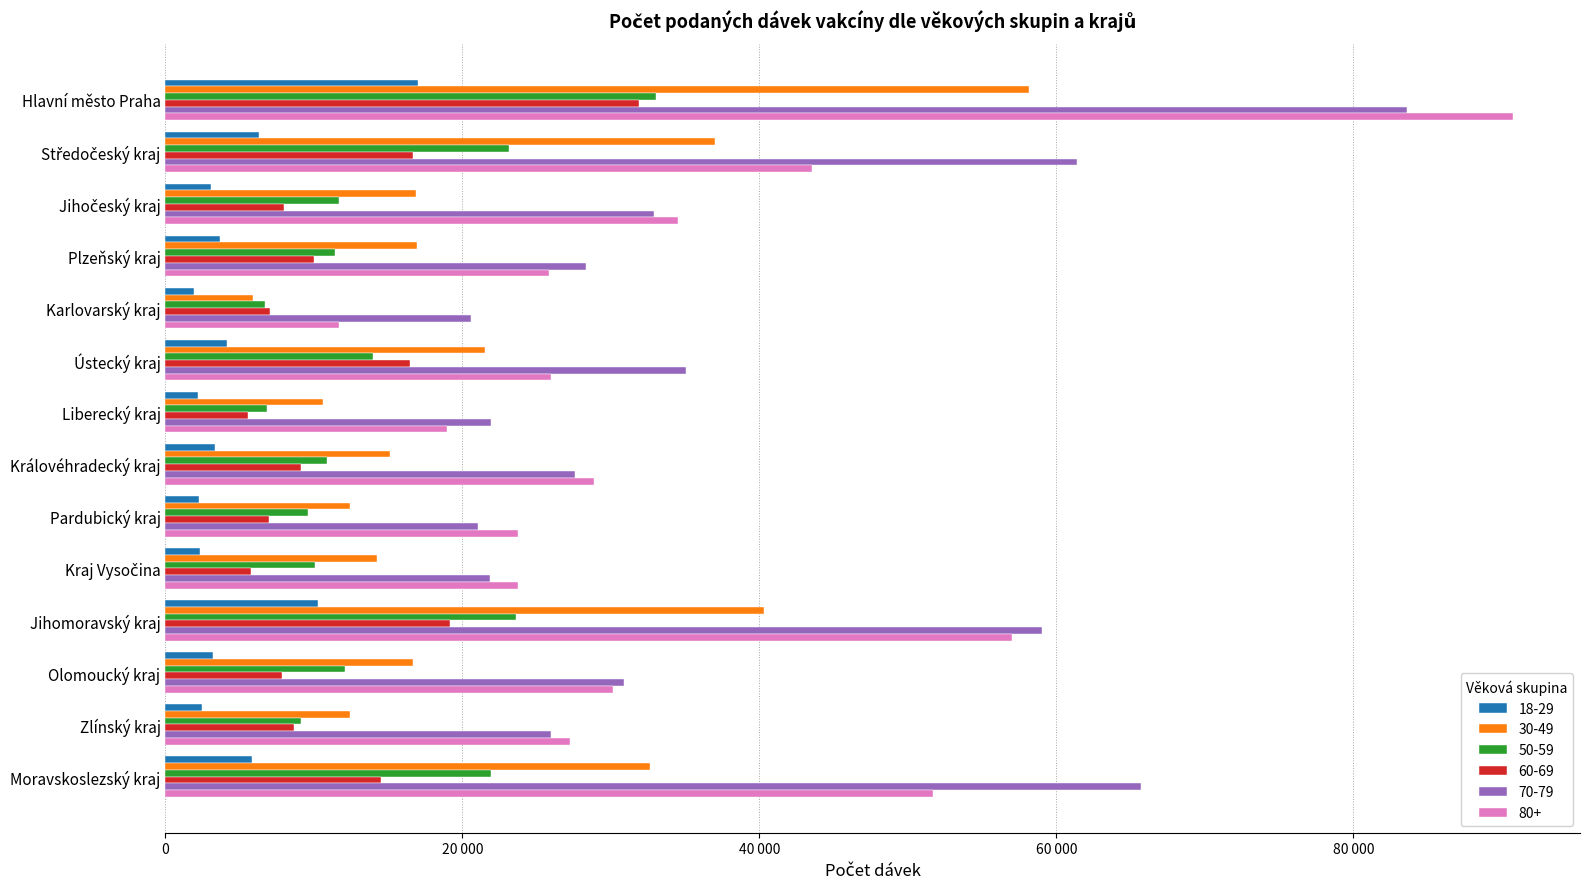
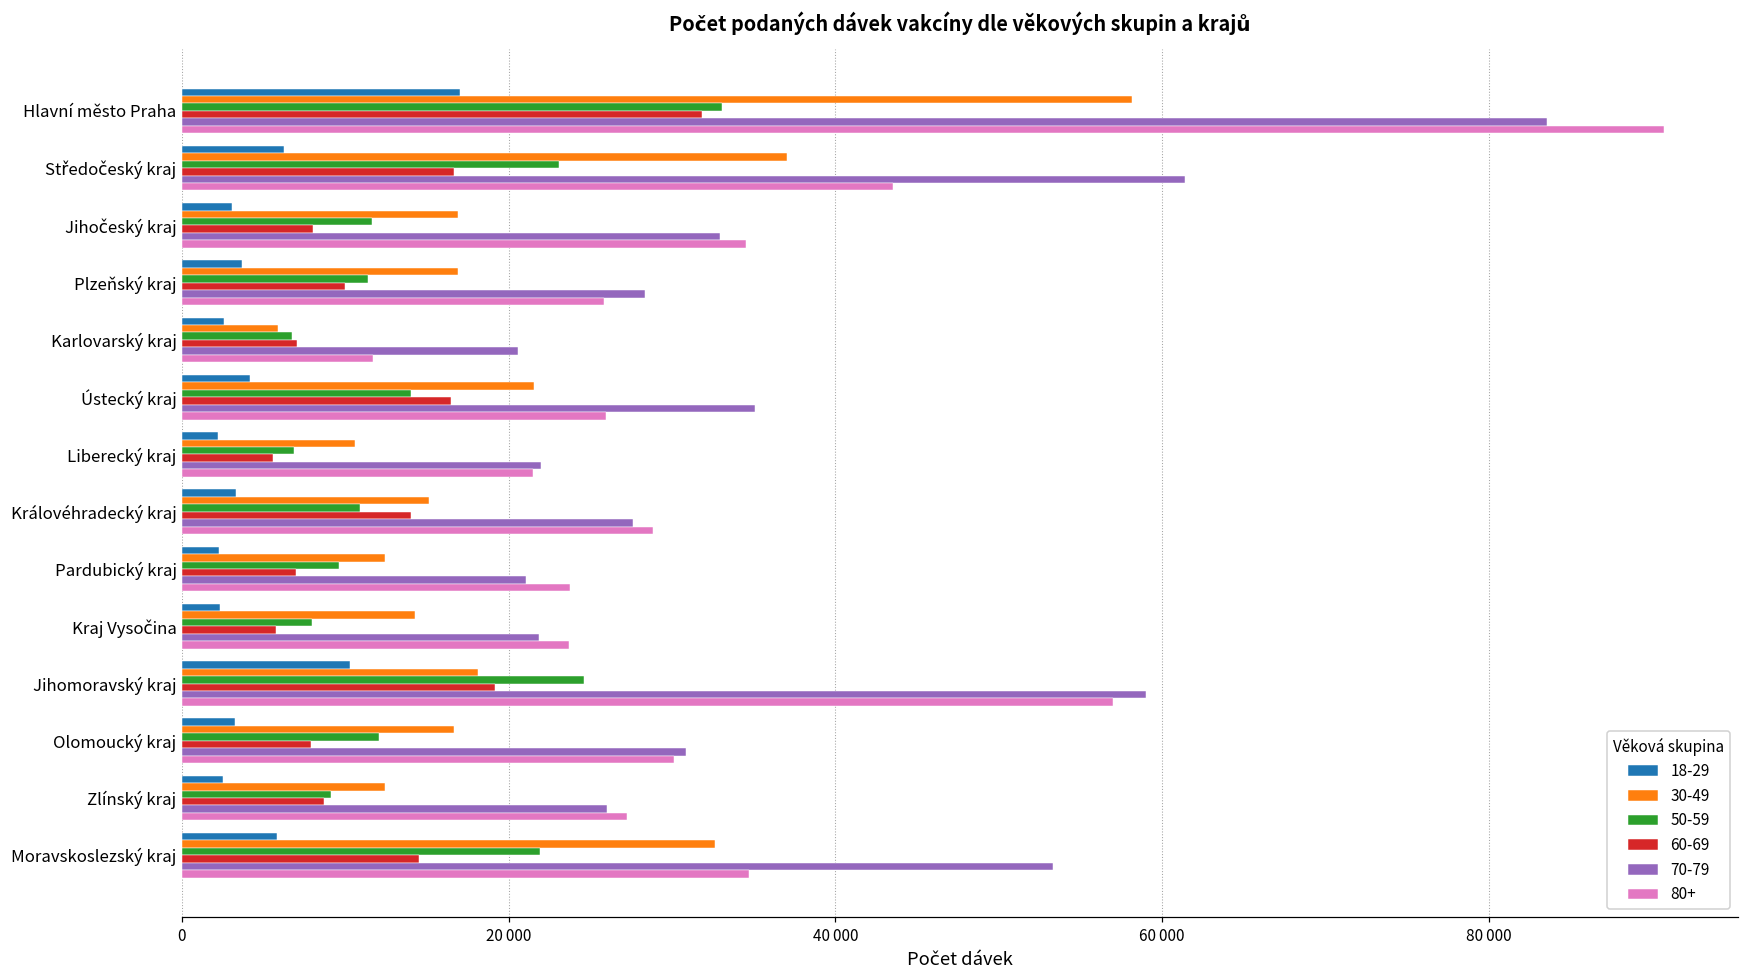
  {
    "18-29": {
      "Hlavní město Praha": 17000,
      "Středočeský kraj": 6300,
      "Jihočeský kraj": 3100,
      "Plzeňský kraj": 3700,
-     "Karlovarský kraj": 1900,
+     "Karlovarský kraj": 2600,
      "Ústecký kraj": 4200,
      "Liberecký kraj": 2200,
      "Královéhradecký kraj": 3300,
      "Pardubický kraj": 2300,
      "Kraj Vysočina": 2300,
      "Jihomoravský kraj": 10300,
      "Olomoucký kraj": 3200,
      "Zlínský kraj": 2500,
      "Moravskoslezský kraj": 5800
    },
    "30-49": {
      "Hlavní město Praha": 58200,
      "Středočeský kraj": 37000,
      "Jihočeský kraj": 16900,
      "Plzeňský kraj": 16900,
      "Karlovarský kraj": 5900,
      "Ústecký kraj": 21600,
      "Liberecký kraj": 10600,
      "Královéhradecký kraj": 15100,
      "Pardubický kraj": 12400,
      "Kraj Vysočina": 14300,
-     "Jihomoravský kraj": 40300,
+     "Jihomoravský kraj": 18100,
      "Olomoucký kraj": 16700,
      "Zlínský kraj": 12400,
      "Moravskoslezský kraj": 32600
    },
    "50-59": {
      "Hlavní město Praha": 33000,
      "Středočeský kraj": 23100,
      "Jihočeský kraj": 11700,
      "Plzeňský kraj": 11400,
      "Karlovarský kraj": 6700,
      "Ústecký kraj": 14000,
      "Liberecký kraj": 6900,
      "Královéhradecký kraj": 10900,
      "Pardubický kraj": 9600,
-     "Kraj Vysočina": 10100,
-     "Jihomoravský kraj": 23600,
+     "Kraj Vysočina": 8000,
+     "Jihomoravský kraj": 24600,
      "Olomoucký kraj": 12100,
      "Zlínský kraj": 9100,
      "Moravskoslezský kraj": 21900
    },
    "60-69": {
      "Hlavní město Praha": 31900,
      "Středočeský kraj": 16700,
      "Jihočeský kraj": 8000,
      "Plzeňský kraj": 10000,
      "Karlovarský kraj": 7100,
      "Ústecký kraj": 16400,
      "Liberecký kraj": 5600,
-     "Královéhradecký kraj": 9100,
+     "Královéhradecký kraj": 14000,
      "Pardubický kraj": 7000,
      "Kraj Vysočina": 5800,
      "Jihomoravský kraj": 19200,
      "Olomoucký kraj": 7900,
      "Zlínský kraj": 8700,
      "Moravskoslezský kraj": 14500
    },
    "70-79": {
      "Hlavní město Praha": 83600,
      "Středočeský kraj": 61400,
      "Jihočeský kraj": 32900,
      "Plzeňský kraj": 28400,
      "Karlovarský kraj": 20600,
      "Ústecký kraj": 35100,
      "Liberecký kraj": 22000,
      "Královéhradecký kraj": 27600,
      "Pardubický kraj": 21100,
      "Kraj Vysočina": 21800,
      "Jihomoravský kraj": 59000,
      "Olomoucký kraj": 30900,
      "Zlínský kraj": 26000,
-     "Moravskoslezský kraj": 65700
+     "Moravskoslezský kraj": 53300
    },
    "80+": {
      "Hlavní město Praha": 90700,
      "Středočeský kraj": 43500,
      "Jihočeský kraj": 34500,
      "Plzeňský kraj": 25800,
      "Karlovarský kraj": 11700,
      "Ústecký kraj": 25900,
-     "Liberecký kraj": 18900,
+     "Liberecký kraj": 21500,
      "Královéhradecký kraj": 28800,
      "Pardubický kraj": 23800,
      "Kraj Vysočina": 23700,
      "Jihomoravský kraj": 57000,
      "Olomoucký kraj": 30100,
      "Zlínský kraj": 27200,
-     "Moravskoslezský kraj": 51700
+     "Moravskoslezský kraj": 34700
    }
  }
